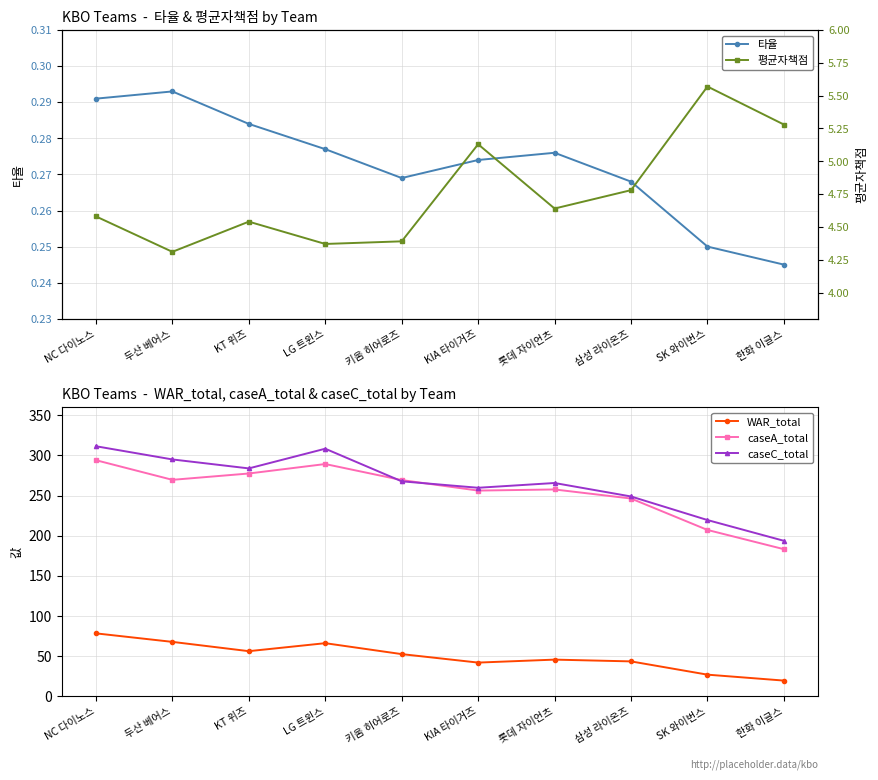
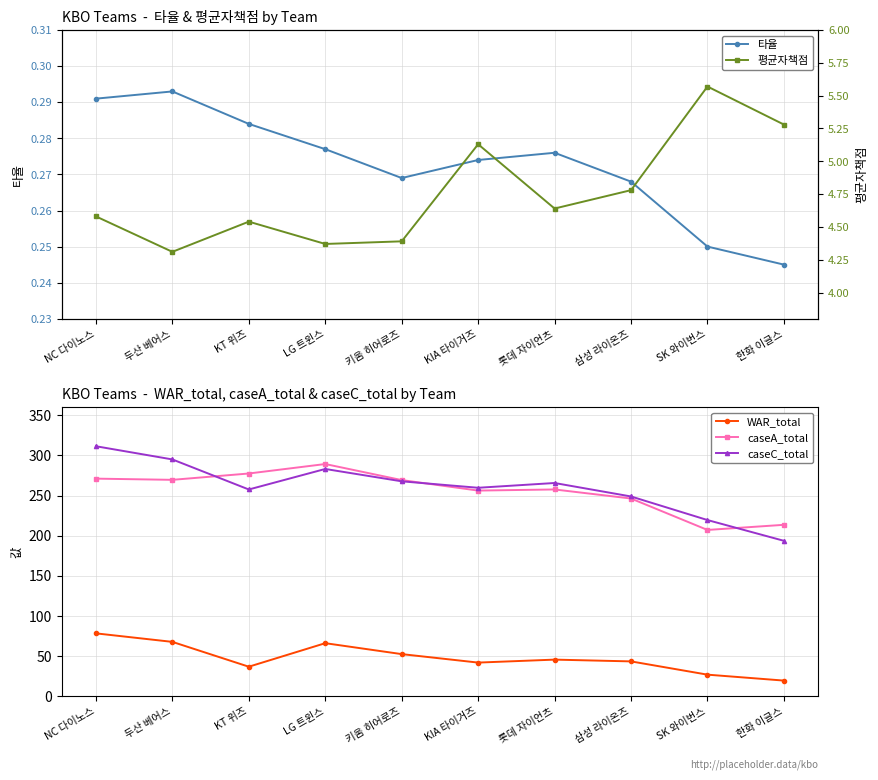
  {
    "KBO Teams - WAR_total, caseA_total & caseC_total by Team": {
      "WAR_total": {
        "NC 다이노스": 80,
        "두산 베어스": 70,
-       "KT 위즈": 60,
+       "KT 위즈": 40,
        "LG 트윈스": 70,
        "키움 히어로즈": 50,
        "KIA 타이거즈": 40,
        "롯데 자이언츠": 50,
        "삼성 라이온즈": 40,
        "SK 와이번스": 30,
        "한화 이글스": 20
      },
      "caseA_total": {
-       "NC 다이노스": 290,
+       "NC 다이노스": 270,
        "두산 베어스": 270,
        "KT 위즈": 280,
        "LG 트윈스": 290,
        "KIA 타이거즈": 260,
        "롯데 자이언츠": 260,
        "SK 와이번스": 210,
-       "한화 이글스": 180
+       "한화 이글스": 210
      },
      "caseC_total": {
        "NC 다이노스": 310,
        "두산 베어스": 300,
-       "KT 위즈": 280,
-       "LG 트윈스": 310,
+       "KT 위즈": 260,
+       "LG 트윈스": 280,
        "KIA 타이거즈": 260,
        "롯데 자이언츠": 270,
        "SK 와이번스": 220,
        "한화 이글스": 190
      }
    }
  }
